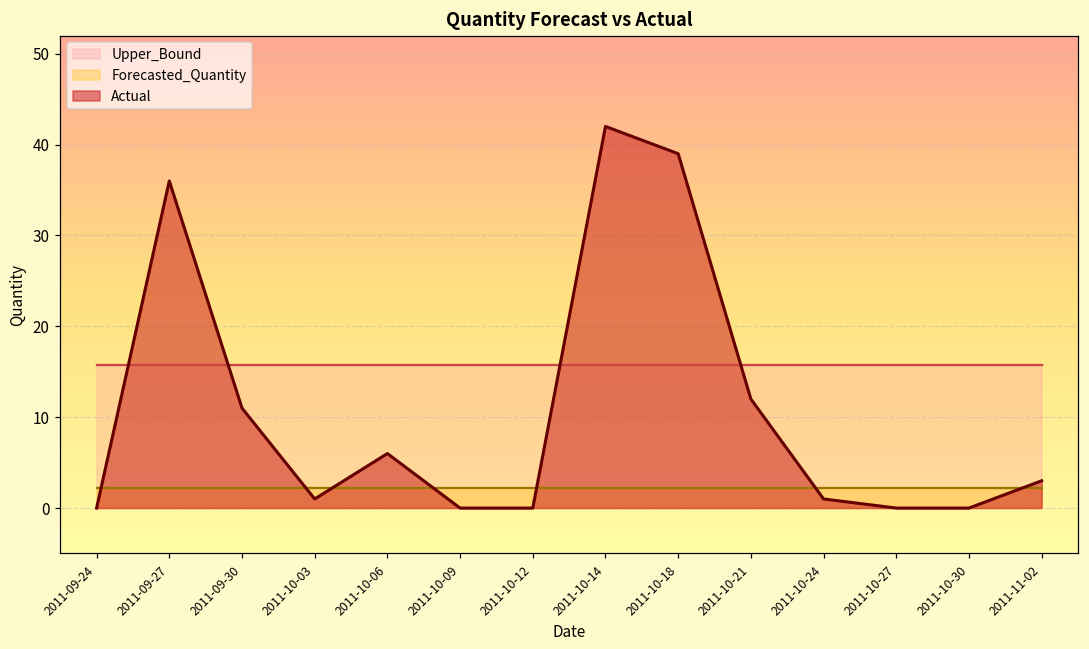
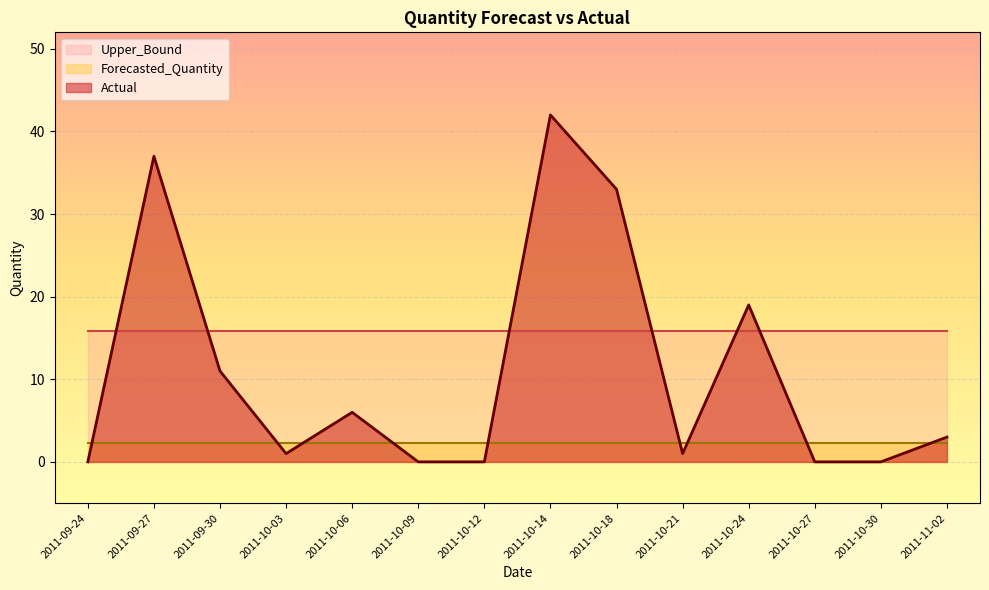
  {
    "Upper_Bound": {
      "2011-09-24": 16,
      "2011-09-27": 16,
      "2011-09-30": 16,
      "2011-10-03": 16,
      "2011-10-06": 16,
      "2011-10-09": 16,
      "2011-10-12": 16,
      "2011-10-14": 16,
      "2011-10-18": 16,
      "2011-10-21": 16,
      "2011-10-24": 16,
      "2011-10-27": 16,
      "2011-10-30": 16,
      "2011-11-02": 16
    },
    "Forecasted_Quantity": {
      "2011-09-24": 2,
      "2011-09-27": 2,
      "2011-09-30": 2,
      "2011-10-03": 2,
      "2011-10-06": 2,
      "2011-10-09": 2,
      "2011-10-12": 2,
      "2011-10-14": 2,
      "2011-10-18": 2,
      "2011-10-21": 2,
      "2011-10-24": 2,
      "2011-10-27": 2,
      "2011-10-30": 2,
      "2011-11-02": 2
    },
    "Actual": {
      "2011-09-24": 0,
-     "2011-09-27": 36,
+     "2011-09-27": 37,
      "2011-09-30": 11,
      "2011-10-03": 1,
      "2011-10-06": 6,
      "2011-10-09": 0,
      "2011-10-12": 0,
      "2011-10-14": 42,
-     "2011-10-18": 39,
-     "2011-10-21": 12,
-     "2011-10-24": 1,
+     "2011-10-18": 33,
+     "2011-10-21": 1,
+     "2011-10-24": 19,
      "2011-10-27": 0,
      "2011-10-30": 0,
      "2011-11-02": 3
    }
  }
